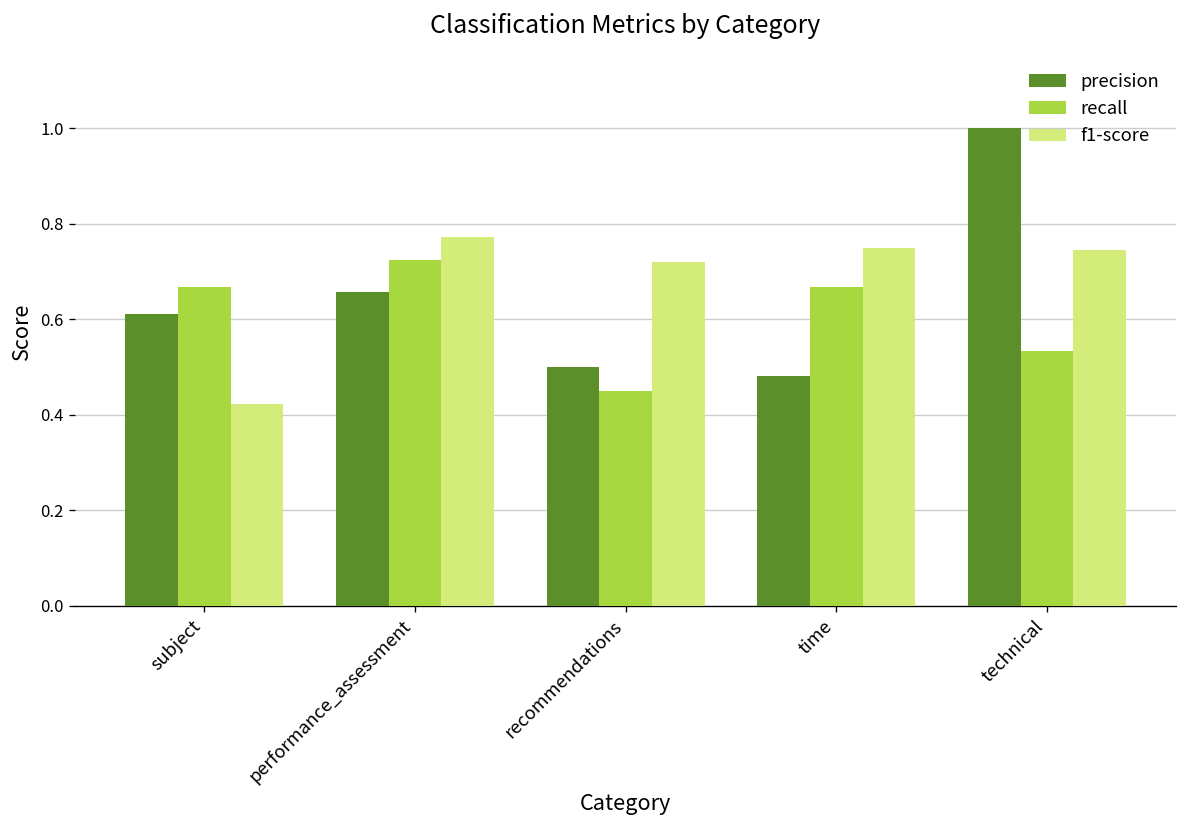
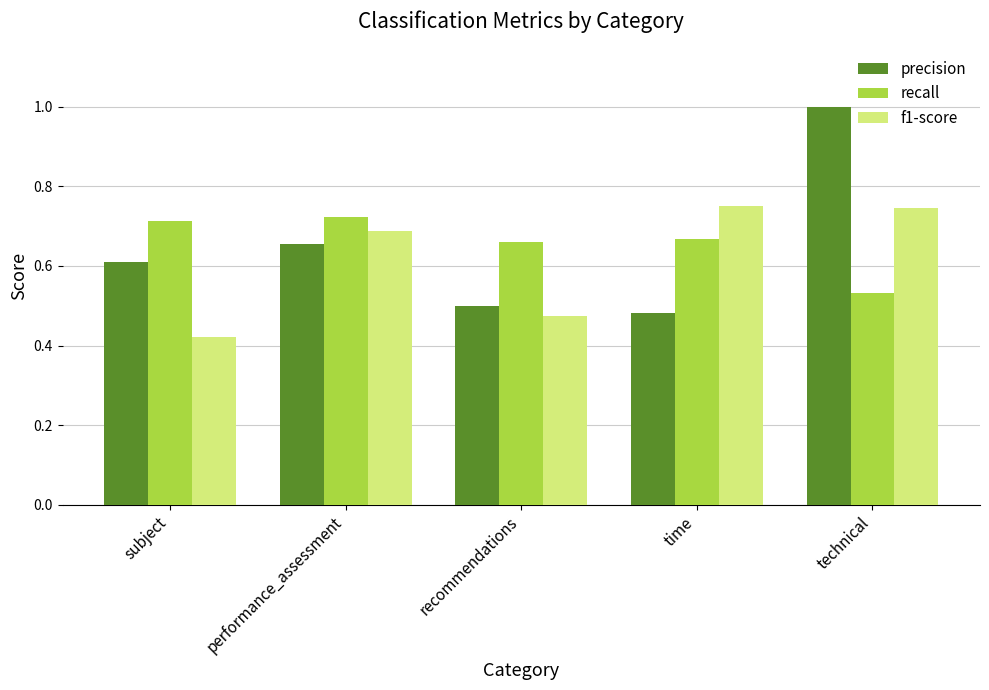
  {
    "precision": {
      "subject": 0.61,
      "performance_assessment": 0.66,
      "recommendations": 0.50,
      "time": 0.48,
      "technical": 1.00
    },
    "recall": {
-     "subject": 0.67,
+     "subject": 0.71,
      "performance_assessment": 0.72,
-     "recommendations": 0.45,
+     "recommendations": 0.66,
      "time": 0.67,
      "technical": 0.53
    },
    "f1-score": {
      "subject": 0.42,
-     "performance_assessment": 0.77,
-     "recommendations": 0.72,
+     "performance_assessment": 0.69,
+     "recommendations": 0.47,
      "time": 0.75,
      "technical": 0.74
    }
  }
